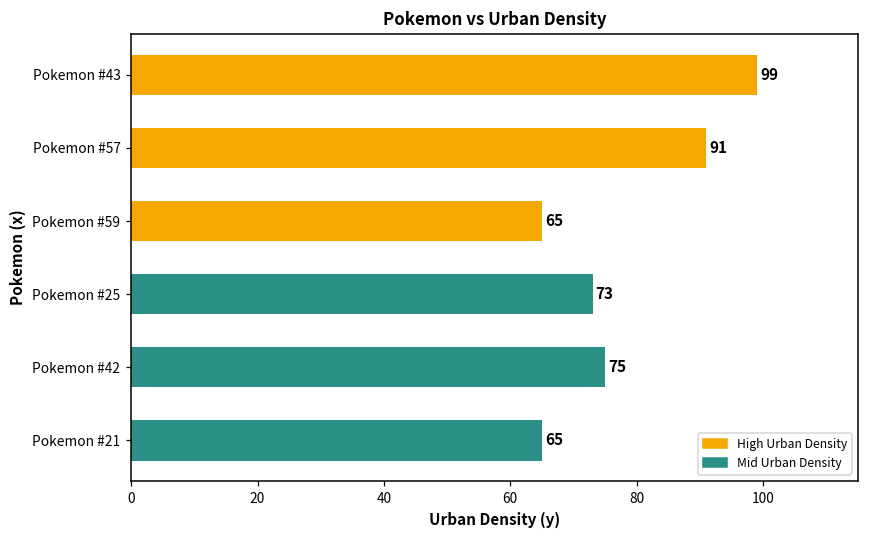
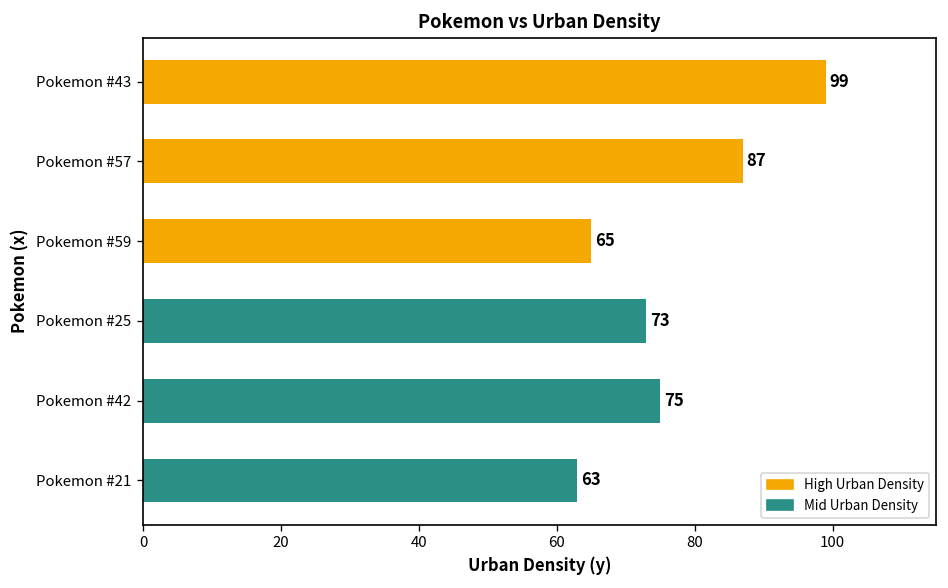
  {
    "Pokemon #43": 99,
-   "Pokemon #57": 91,
+   "Pokemon #57": 87,
    "Pokemon #59": 65,
    "Pokemon #25": 73,
    "Pokemon #42": 75,
-   "Pokemon #21": 65
+   "Pokemon #21": 63
  }
